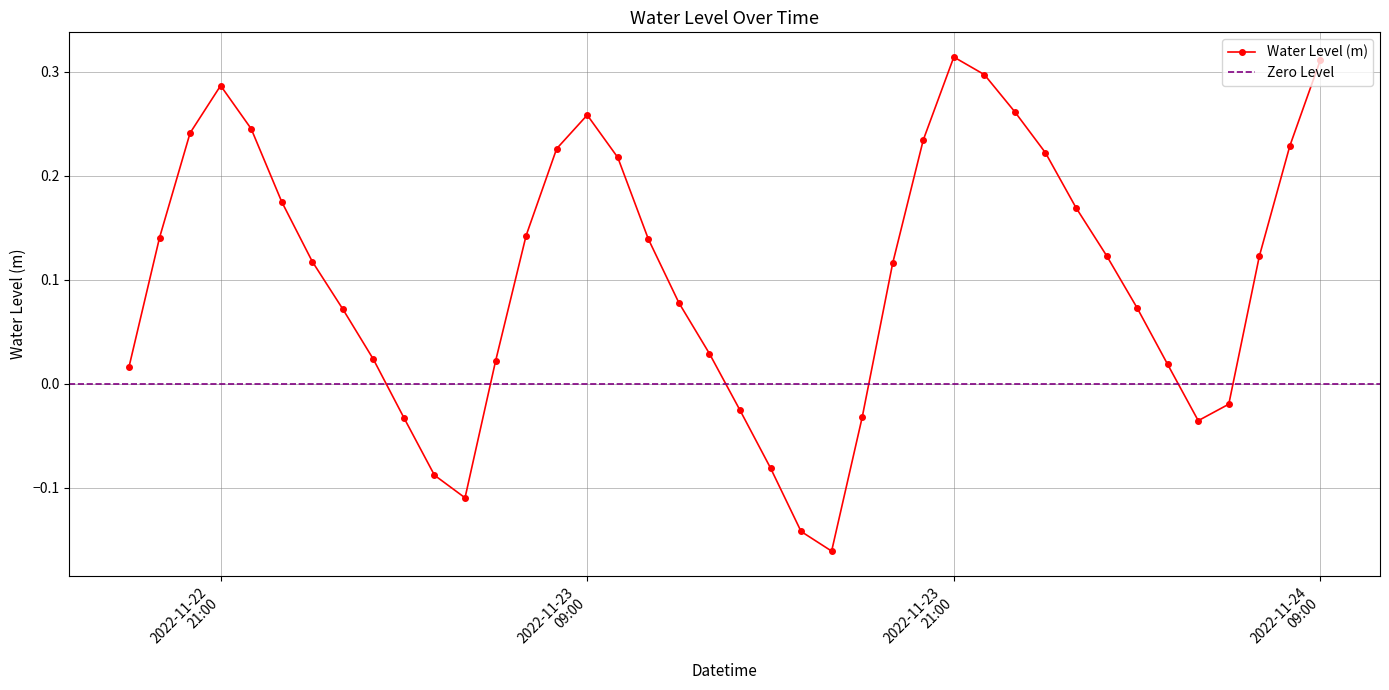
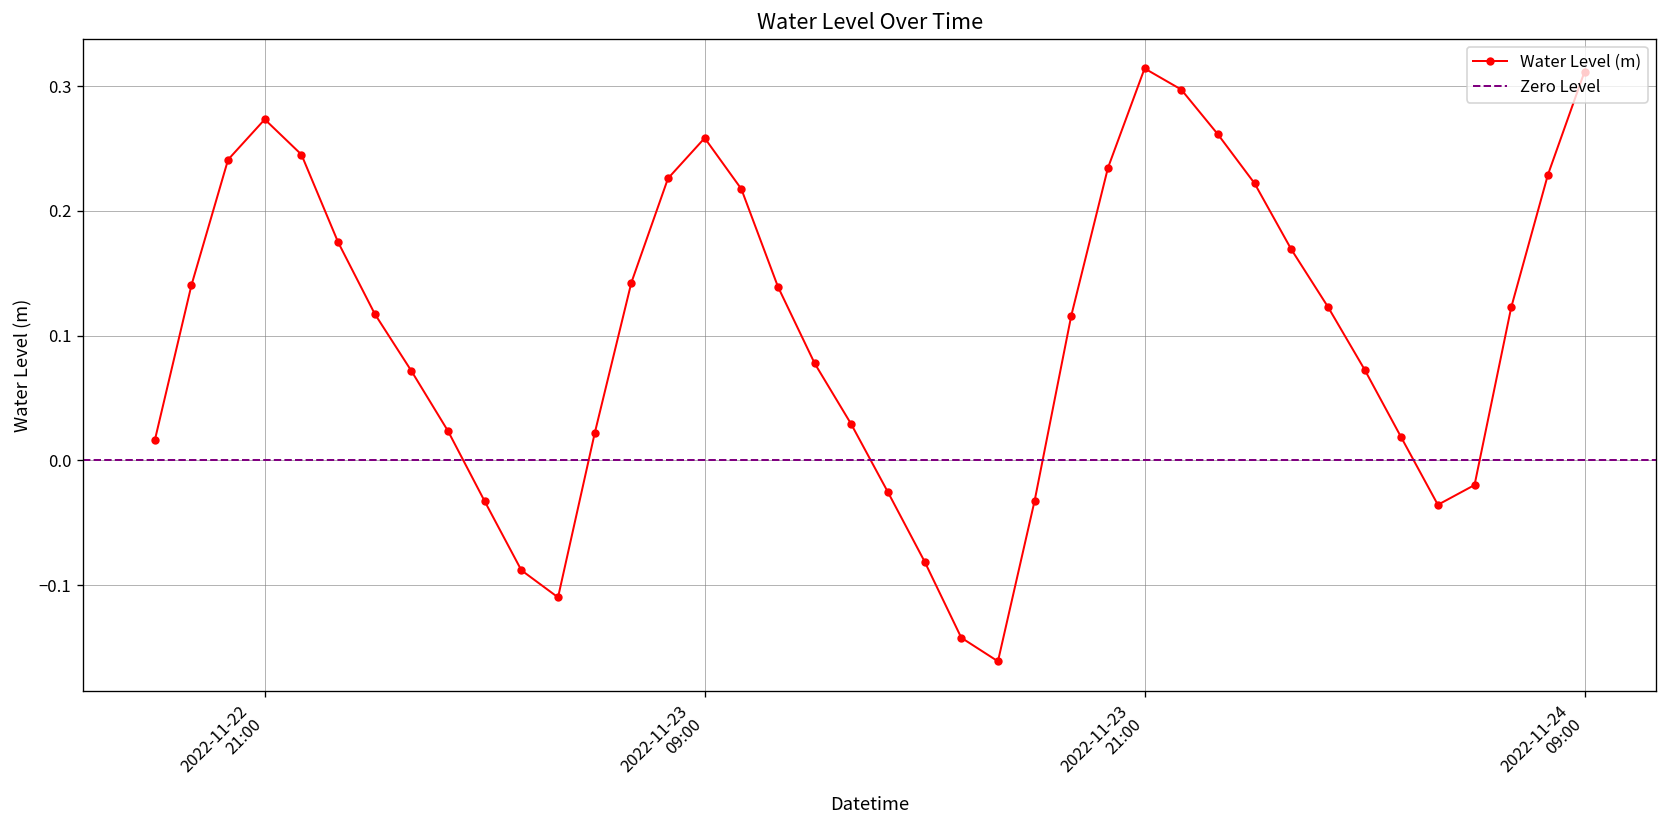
  {
-   "2022-11-22 21:00": 0.287,
+   "2022-11-22 21:00": 0.273,
    "2022-11-23 09:00": 0.258,
    "2022-11-23 21:00": 0.314
  }
